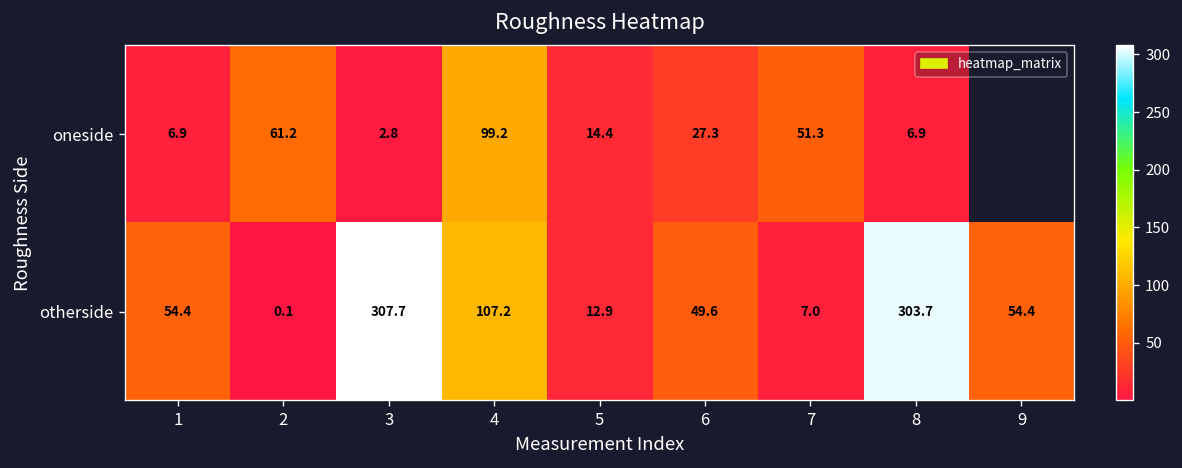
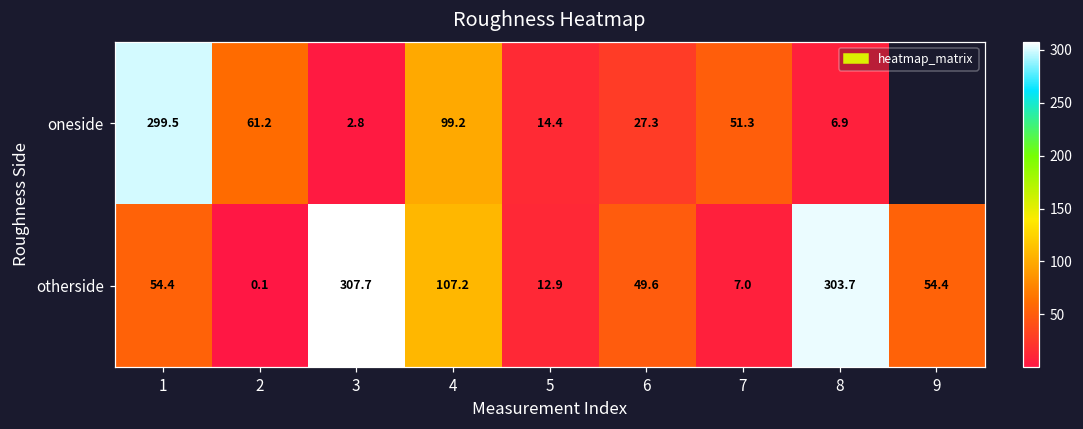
  {
    "oneside": {
-     "1": 6.9,
+     "1": 299.5,
      "2": 61.2,
      "3": 2.8,
      "4": 99.2,
      "5": 14.4,
      "6": 27.3,
      "7": 51.3,
      "8": 6.9
    },
    "otherside": {
      "1": 54.4,
      "2": 0.1,
      "3": 307.7,
      "4": 107.2,
      "5": 12.9,
      "6": 49.6,
      "7": 7.0,
      "8": 303.7,
      "9": 54.4
    }
  }
